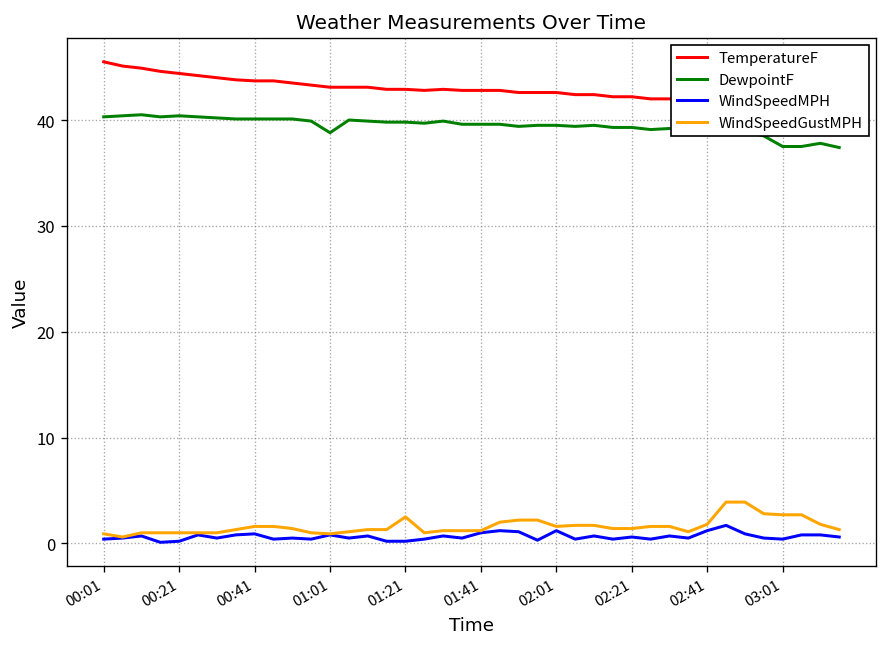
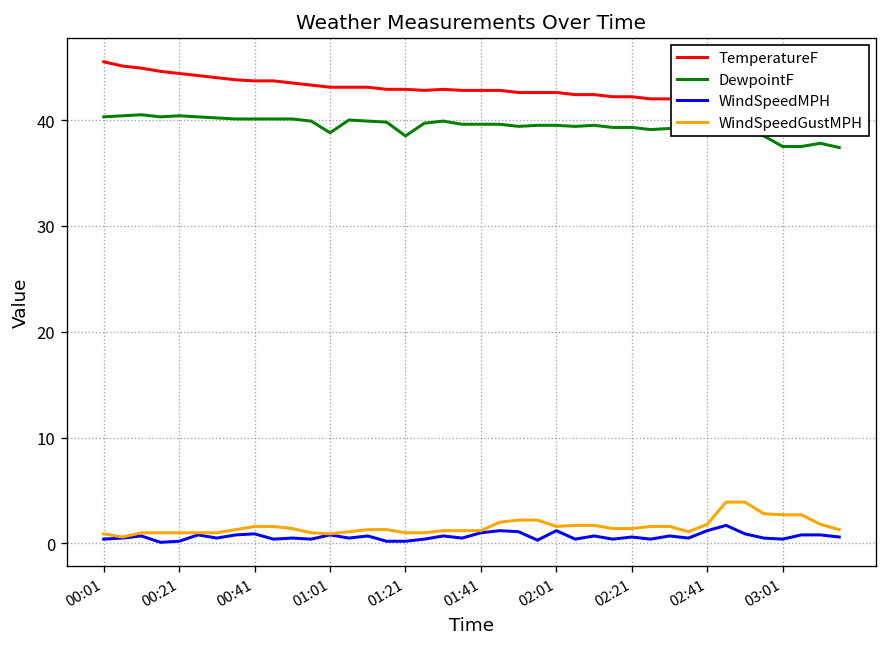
  {
    "TemperatureF": {
      "00:01": 46,
      "00:21": 44,
      "00:41": 44,
      "01:01": 43,
      "01:21": 43,
      "01:41": 43,
      "02:01": 43,
      "02:21": 42
    },
    "DewpointF": {
      "00:01": 40,
      "00:21": 40,
      "00:41": 40,
      "01:01": 39,
-     "01:21": 40,
+     "01:21": 39,
      "01:41": 40,
      "02:01": 40,
      "02:21": 39,
      "03:01": 38
    },
    "WindSpeedMPH": {
      "00:01": 0,
      "00:21": 0,
      "00:41": 1,
      "01:21": 0,
      "02:01": 1,
      "02:21": 1,
      "02:41": 1,
      "03:01": 0
    },
    "WindSpeedGustMPH": {
      "00:01": 1,
      "00:21": 1,
      "00:41": 2,
-     "01:21": 3,
+     "01:21": 1,
      "02:01": 2,
      "02:21": 1,
      "02:41": 2,
      "03:01": 3
    }
  }
